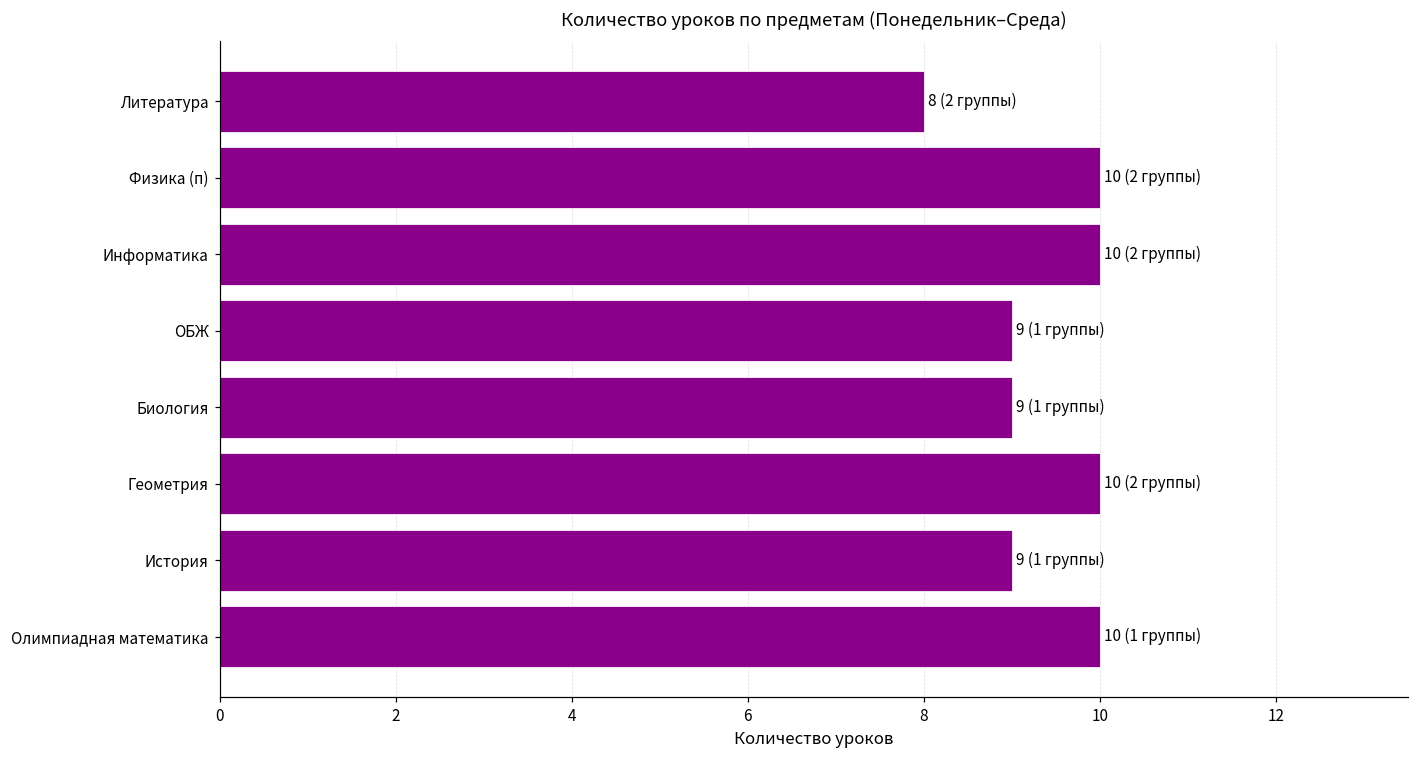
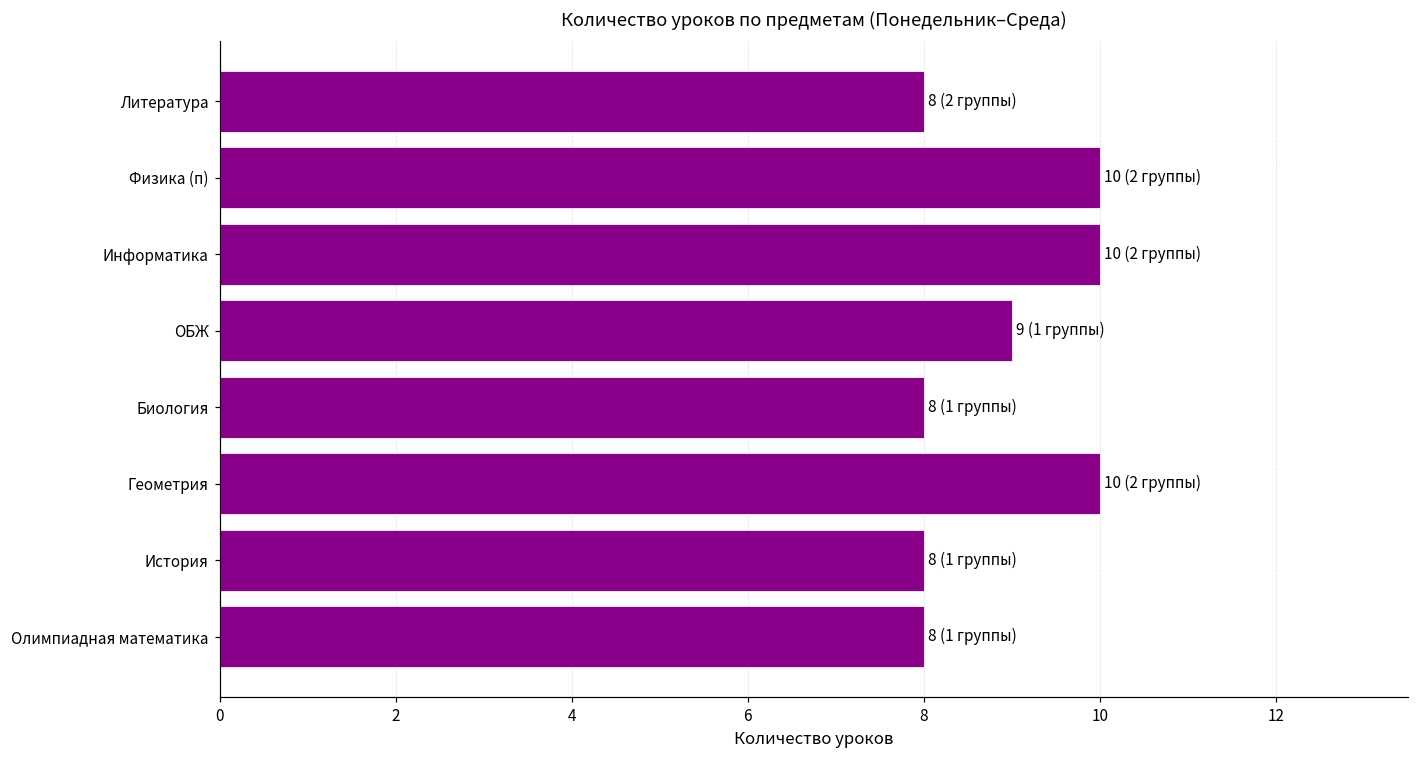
  {
    "Литература": 8,
    "Физика (п)": 10,
    "Информатика": 10,
    "ОБЖ": 9,
-   "Биология": 9,
+   "Биология": 8,
    "Геометрия": 10,
-   "История": 9,
-   "Олимпиадная математика": 10
+   "История": 8,
+   "Олимпиадная математика": 8
  }
